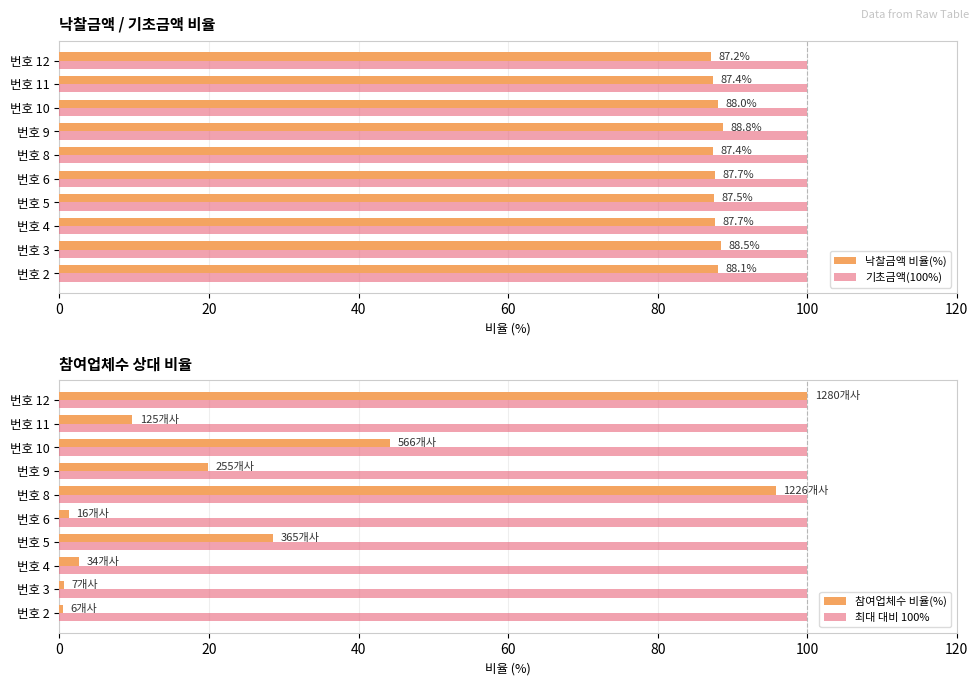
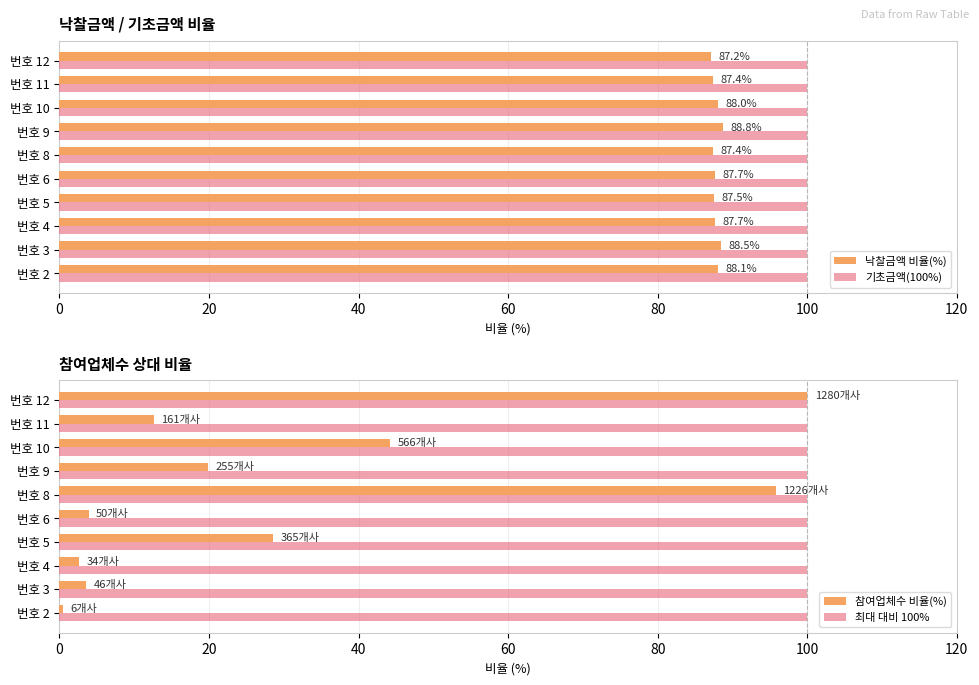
  {
    "낙찰금액 / 기초금액 비율": {
      "낙찰금액 비율(%)": {
        "번호 12": "87.2%",
        "번호 11": "87.4%",
        "번호 10": "88.0%",
        "번호 9": "88.8%",
        "번호 8": "87.4%",
        "번호 6": "87.7%",
        "번호 5": "87.5%",
        "번호 4": "87.7%",
        "번호 3": "88.5%",
        "번호 2": "88.1%"
      },
      "기초금액(100%)": {
        "번호 12": "100",
        "번호 11": "100",
        "번호 10": "100",
        "번호 9": "100",
        "번호 8": "100",
        "번호 6": "100",
        "번호 5": "100",
        "번호 4": "100",
        "번호 3": "100",
        "번호 2": "100"
      }
    },
    "참여업체수 상대 비율": {
      "참여업체수 비율(%)": {
-       "번호 11": "125",
-       "번호 6": "16",
-       "번호 3": "7"
+       "번호 11": "161",
+       "번호 6": "50",
+       "번호 3": "46"
      },
      "최대 대비 100%": {
        "번호 12": "100",
        "번호 11": "100",
        "번호 10": "100",
        "번호 9": "100",
        "번호 6": "100",
        "번호 5": "100",
        "번호 4": "100",
        "번호 3": "100",
        "번호 2": "100"
      }
    }
  }
